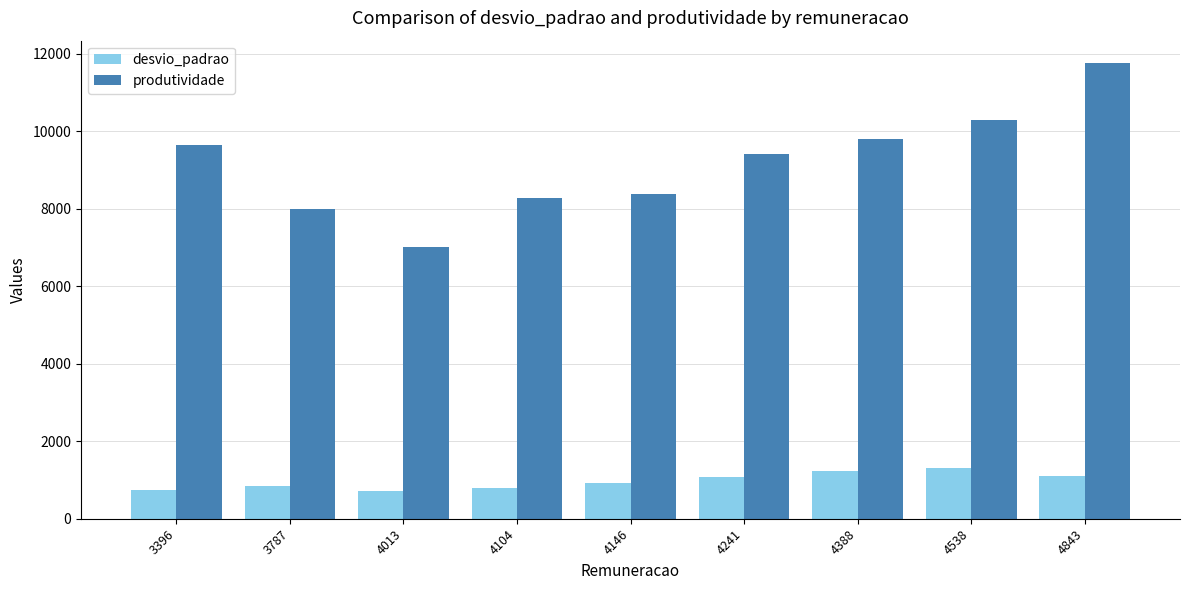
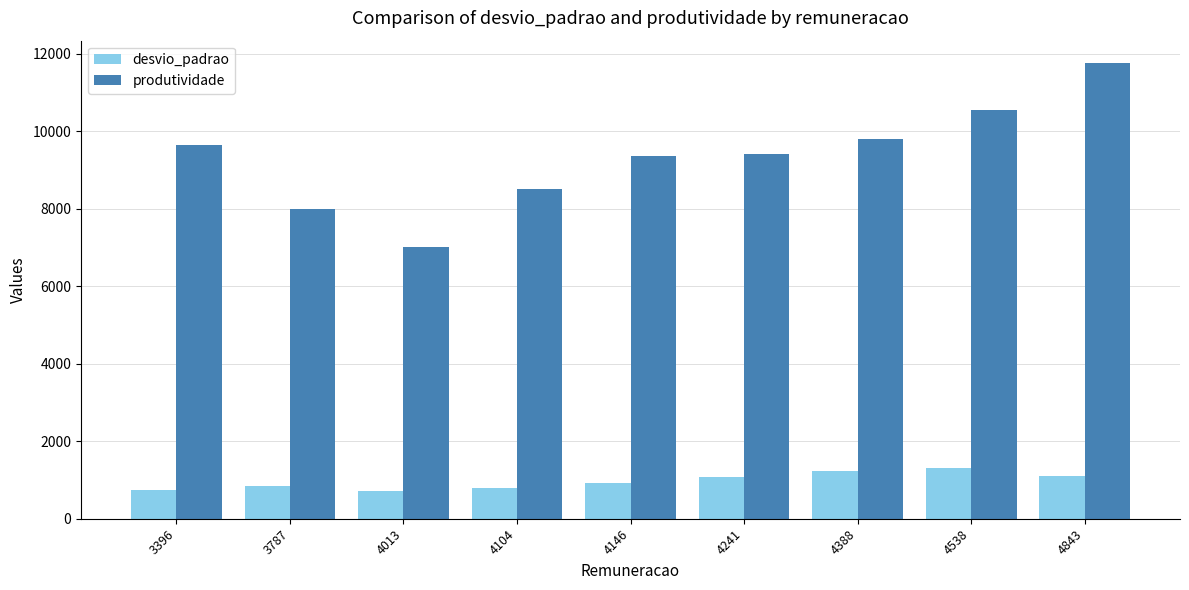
  {
    "desvio_padrao": {
      "3396": 700,
      "3787": 900,
      "4013": 700,
      "4104": 800,
      "4146": 900,
      "4241": 1100,
      "4388": 1200,
      "4538": 1300,
      "4843": 1100
    },
    "produtividade": {
      "3396": 9600,
      "3787": 8000,
      "4013": 7000,
-     "4104": 8300,
-     "4146": 8400,
+     "4104": 8500,
+     "4146": 9400,
      "4241": 9400,
      "4388": 9800,
-     "4538": 10300,
+     "4538": 10600,
      "4843": 11800
    }
  }
